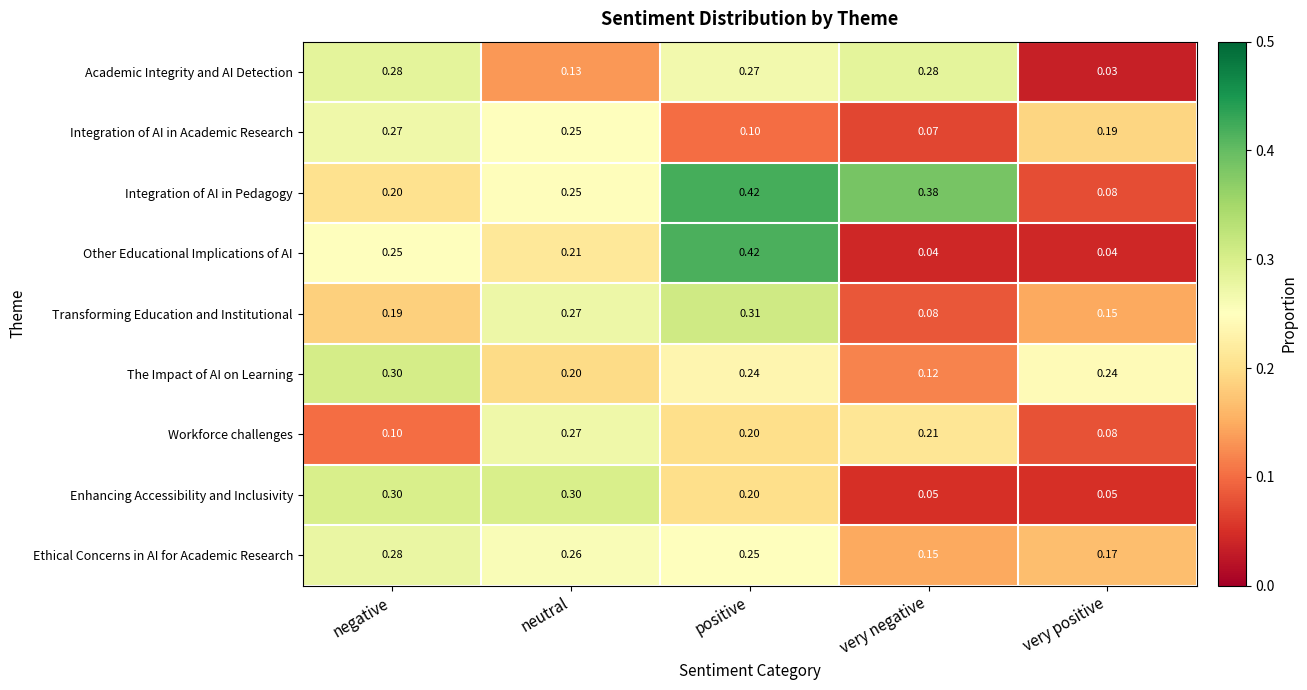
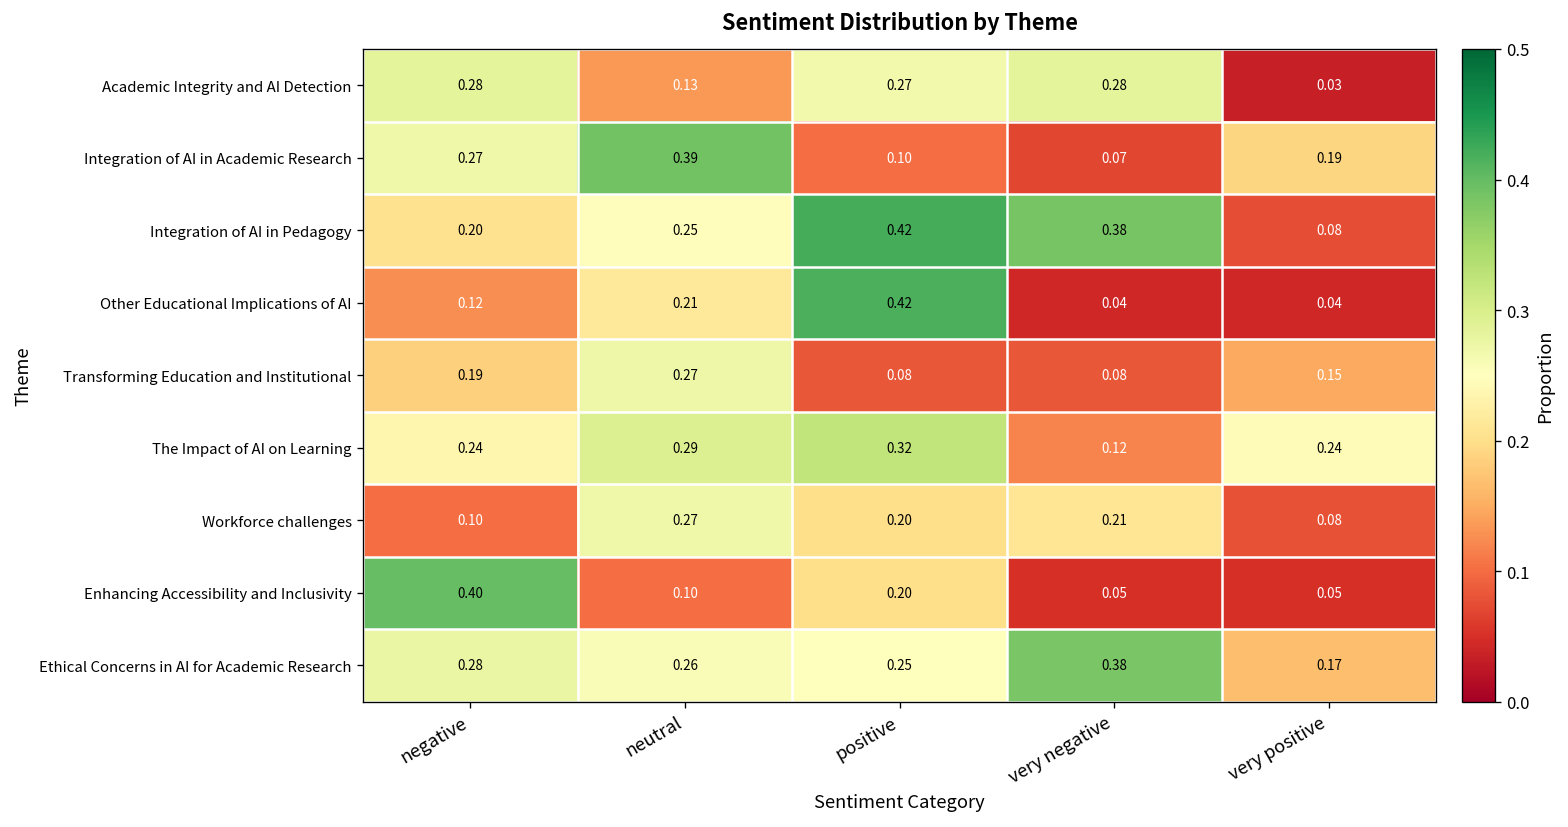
  {
    "Academic Integrity and AI Detection": {
      "negative": 0.28,
      "neutral": 0.13,
      "positive": 0.27,
      "very negative": 0.28,
      "very positive": 0.03
    },
    "Integration of AI in Academic Research": {
      "negative": 0.27,
-     "neutral": 0.25,
+     "neutral": 0.39,
      "positive": 0.10,
      "very negative": 0.07,
      "very positive": 0.19
    },
    "Integration of AI in Pedagogy": {
      "negative": 0.20,
      "neutral": 0.25,
      "positive": 0.42,
      "very negative": 0.38,
      "very positive": 0.08
    },
    "Other Educational Implications of AI": {
-     "negative": 0.25,
+     "negative": 0.12,
      "neutral": 0.21,
      "positive": 0.42,
      "very negative": 0.04,
      "very positive": 0.04
    },
    "Transforming Education and Institutional": {
      "negative": 0.19,
      "neutral": 0.27,
-     "positive": 0.31,
+     "positive": 0.08,
      "very negative": 0.08,
      "very positive": 0.15
    },
    "The Impact of AI on Learning": {
-     "negative": 0.30,
-     "neutral": 0.20,
-     "positive": 0.24,
+     "negative": 0.24,
+     "neutral": 0.29,
+     "positive": 0.32,
      "very negative": 0.12,
      "very positive": 0.24
    },
    "Workforce challenges": {
      "negative": 0.10,
      "neutral": 0.27,
      "positive": 0.20,
      "very negative": 0.21,
      "very positive": 0.08
    },
    "Enhancing Accessibility and Inclusivity": {
-     "negative": 0.30,
-     "neutral": 0.30,
+     "negative": 0.40,
+     "neutral": 0.10,
      "positive": 0.20,
      "very negative": 0.05,
      "very positive": 0.05
    },
    "Ethical Concerns in AI for Academic Research": {
      "negative": 0.28,
      "neutral": 0.26,
      "positive": 0.25,
-     "very negative": 0.15,
+     "very negative": 0.38,
      "very positive": 0.17
    }
  }
